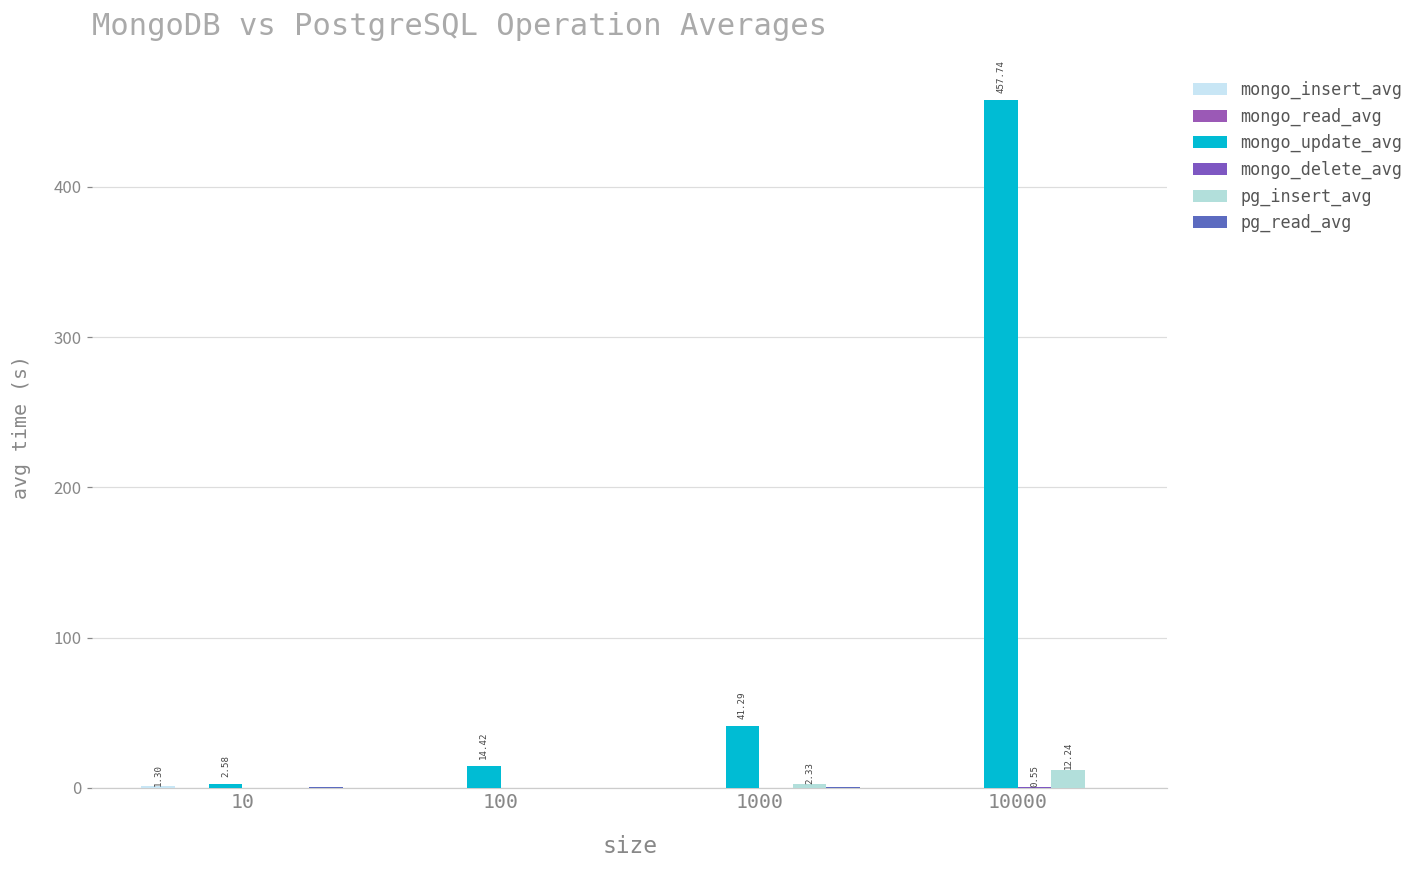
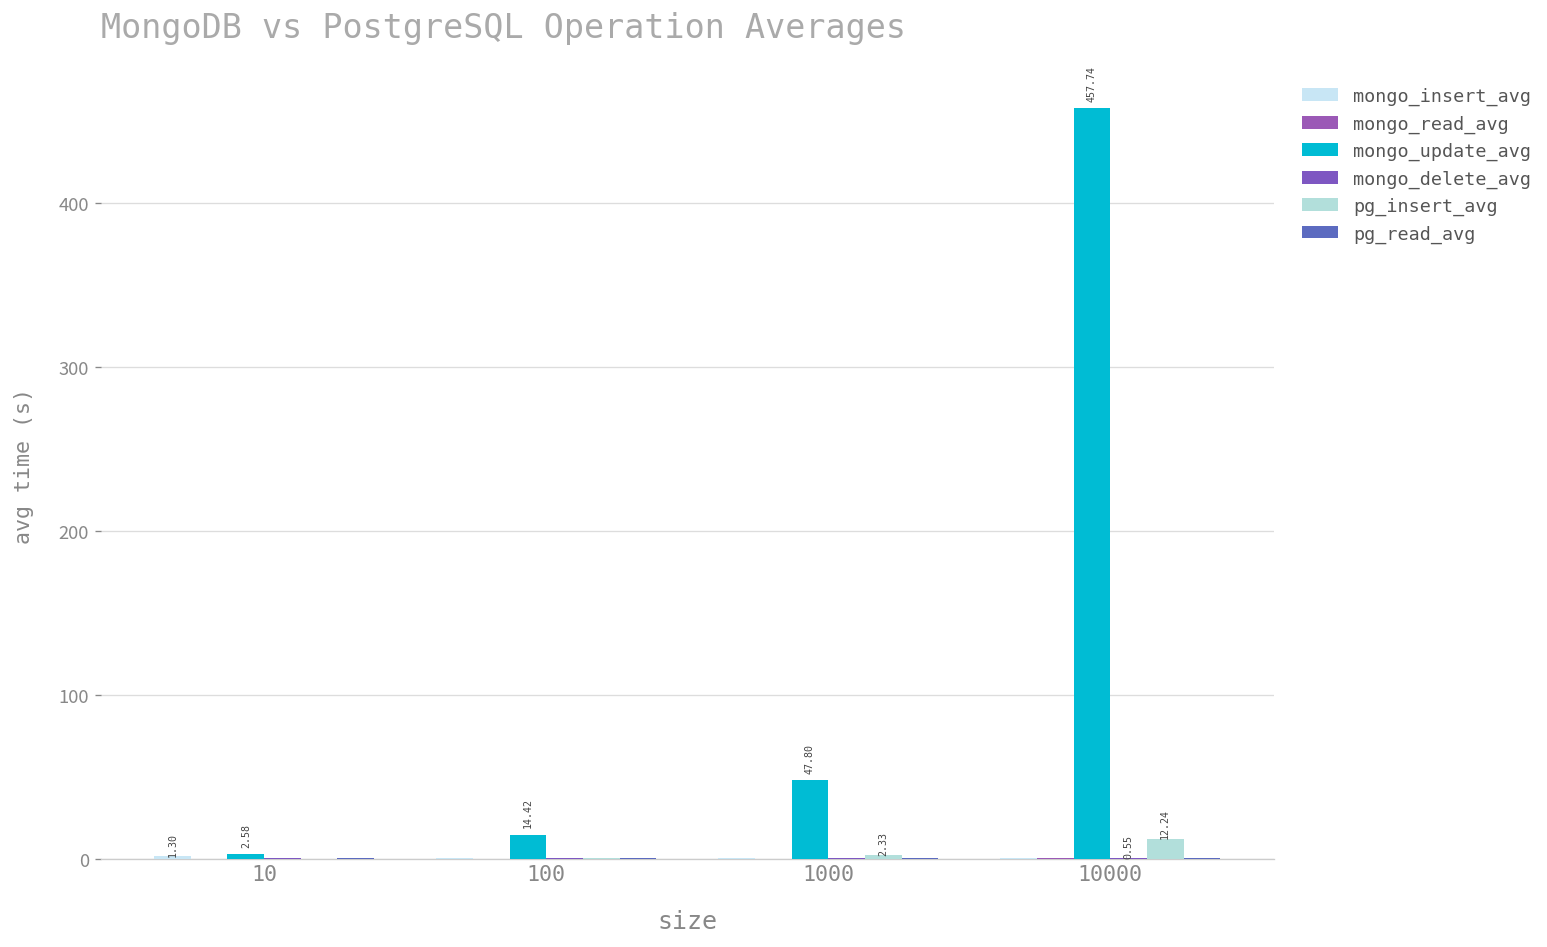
  {
    "mongo_update_avg": {
      "10": 2.58,
      "100": 14.42,
-     "1000": 41.29,
+     "1000": 47.80,
      "10000": 457.74
    }
  }
